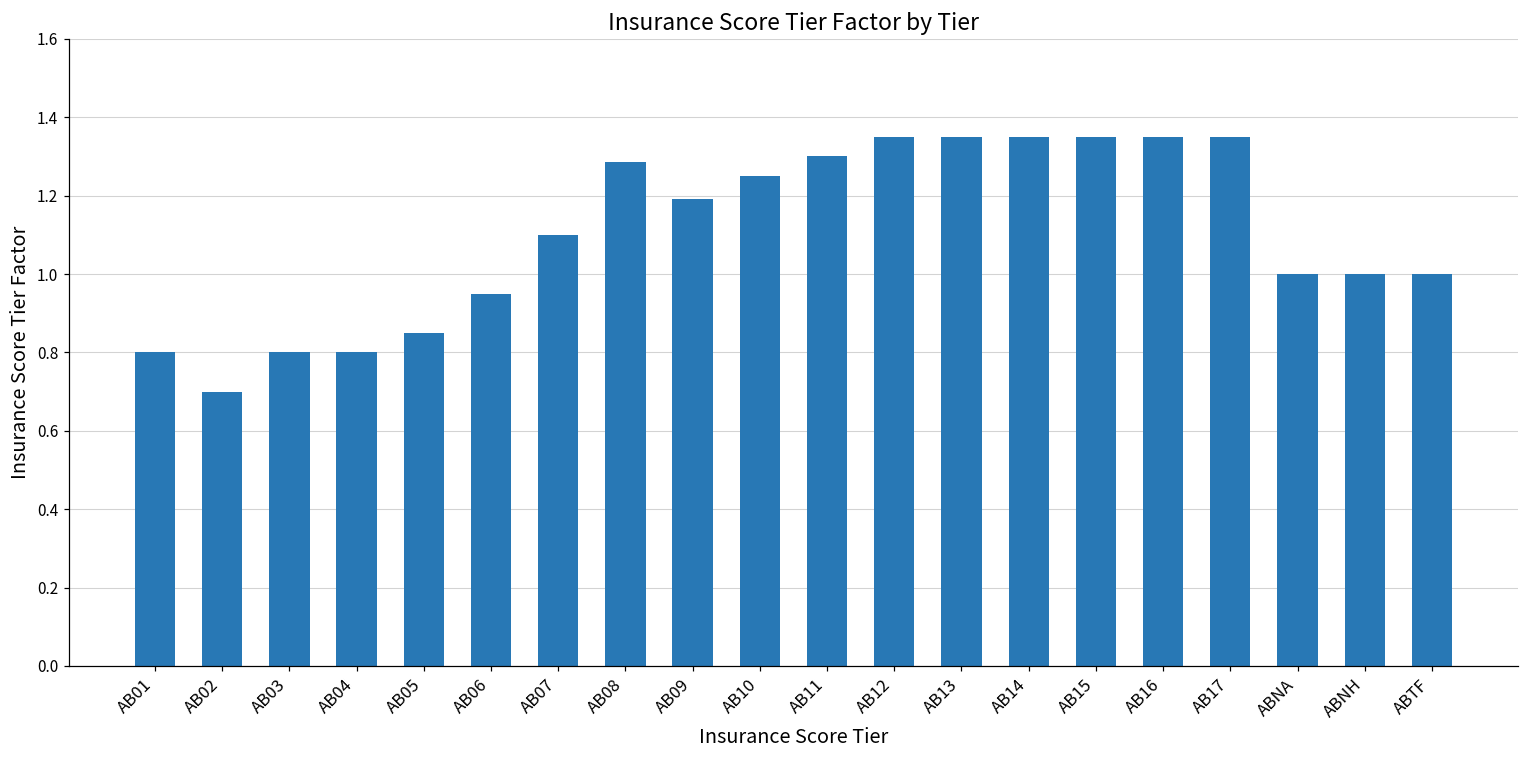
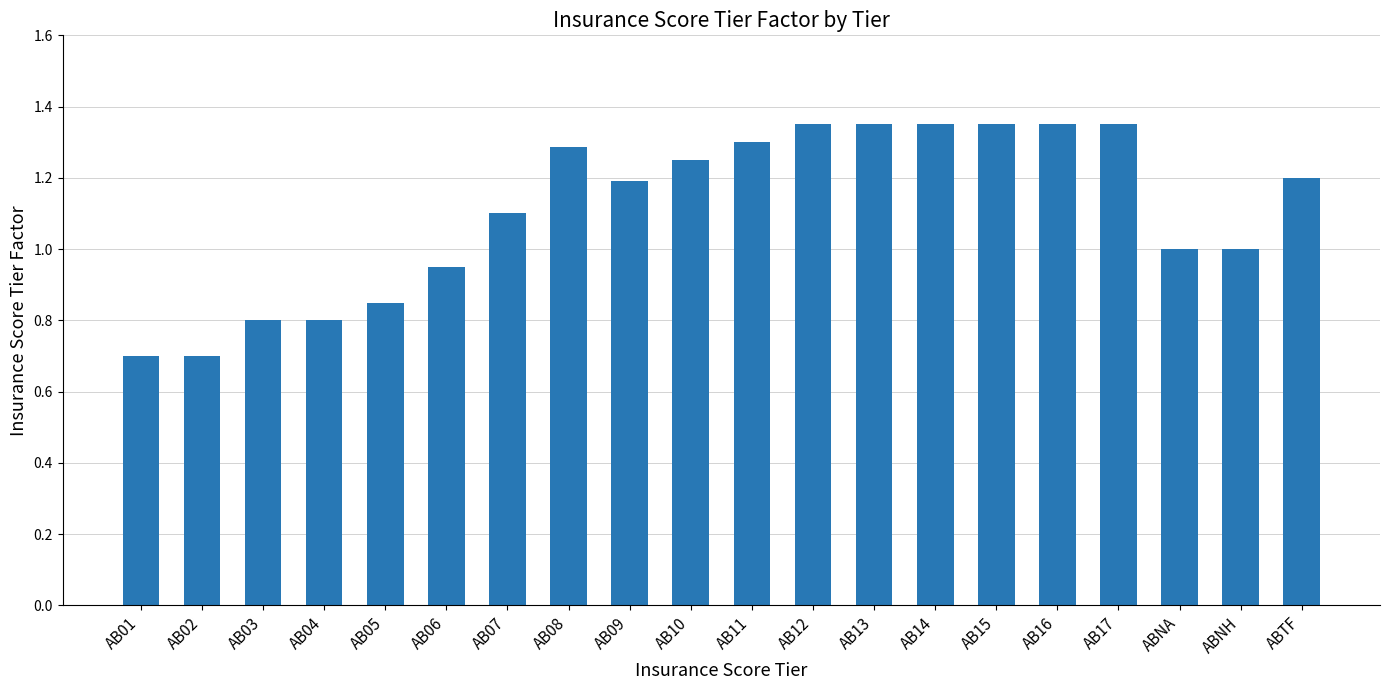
  {
-   "AB01": 0.8,
+   "AB01": 0.7,
    "AB02": 0.7,
    "AB03": 0.8,
    "AB04": 0.8,
    "AB05": 0.85,
    "AB06": 0.95,
    "AB07": 1.1,
    "AB08": 1.29,
    "AB09": 1.19,
    "AB10": 1.25,
    "AB11": 1.3,
    "AB12": 1.35,
    "AB13": 1.35,
    "AB14": 1.35,
    "AB15": 1.35,
    "AB16": 1.35,
    "AB17": 1.35,
    "ABNA": 1.0,
    "ABNH": 1.0,
-   "ABTF": 1.0
+   "ABTF": 1.2
  }
